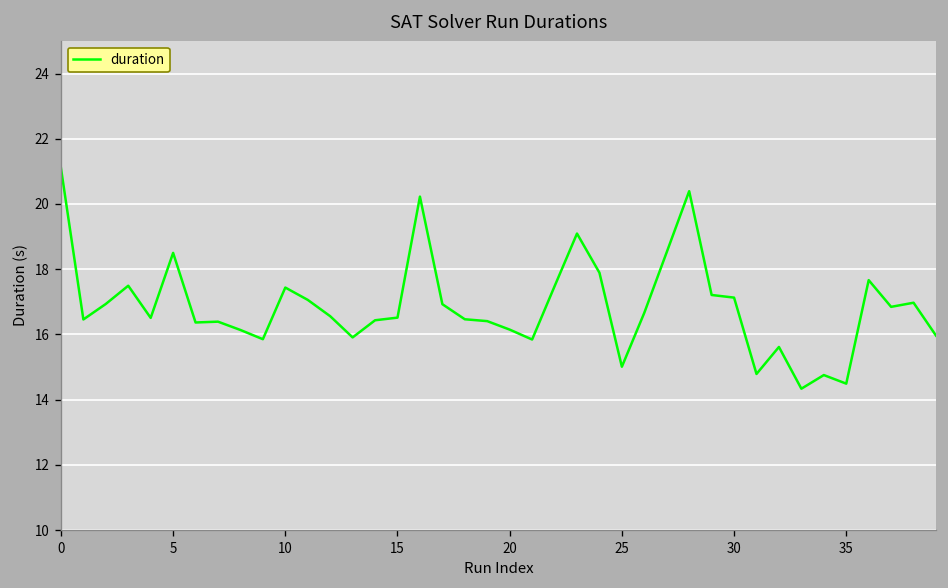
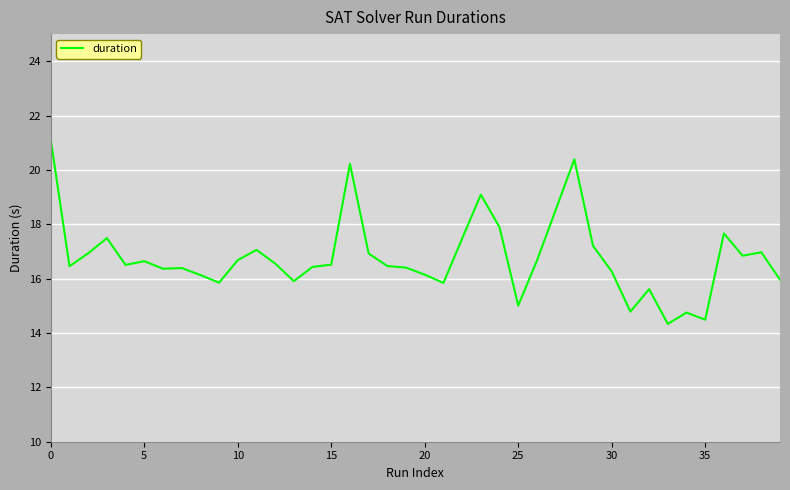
  {
    "0": 21.1,
-   "5": 18.5,
-   "10": 17.4,
+   "5": 16.6,
+   "10": 16.7,
    "15": 16.5,
    "20": 16.1,
    "25": 15.0,
-   "30": 17.1,
+   "30": 16.3,
    "35": 14.5
  }
